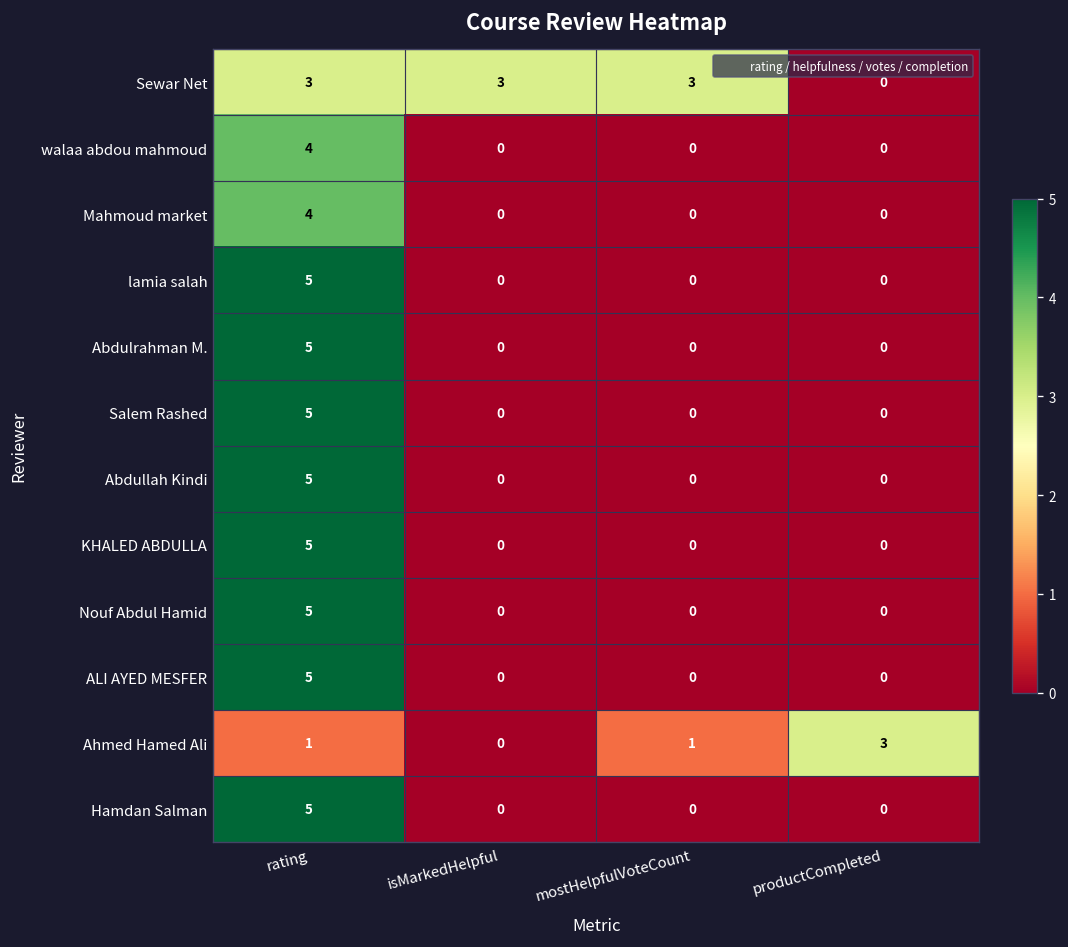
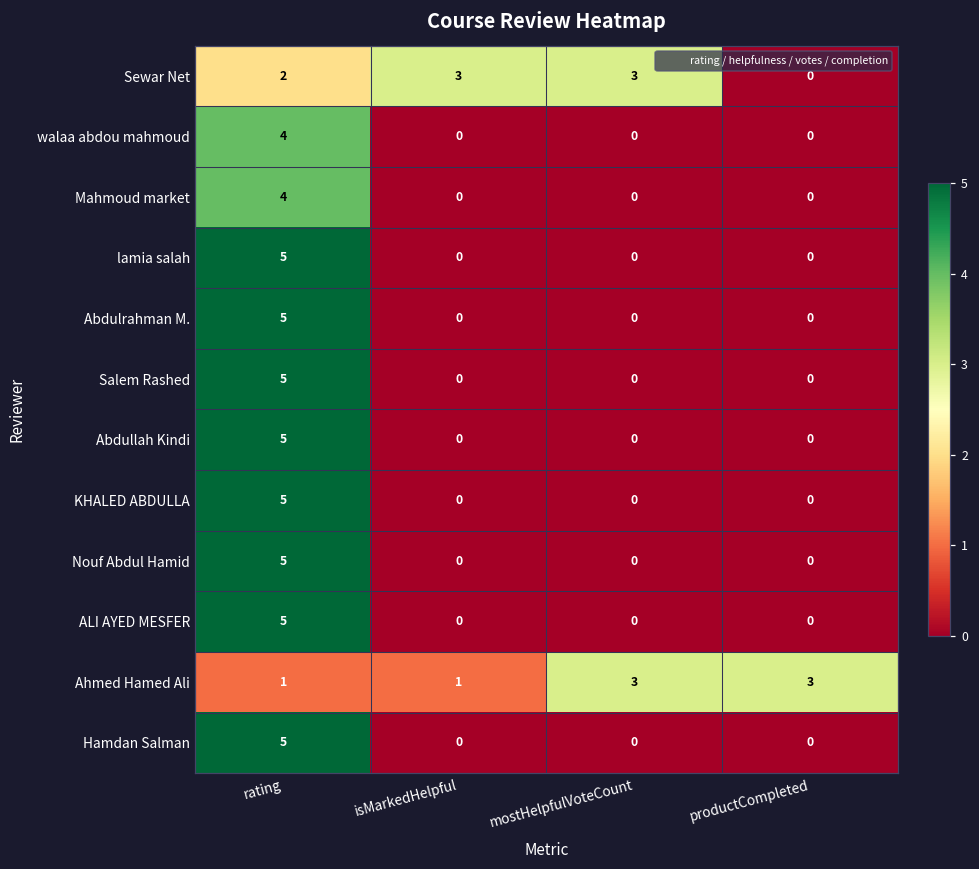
  {
    "Sewar Net": {
-     "rating": 3,
+     "rating": 2,
      "isMarkedHelpful": 3,
      "mostHelpfulVoteCount": 3
    },
    "walaa abdou mahmoud": {
      "rating": 4,
      "isMarkedHelpful": 0,
      "mostHelpfulVoteCount": 0,
      "productCompleted": 0
    },
    "Mahmoud market": {
      "rating": 4,
      "isMarkedHelpful": 0,
      "mostHelpfulVoteCount": 0,
      "productCompleted": 0
    },
    "lamia salah": {
      "rating": 5,
      "isMarkedHelpful": 0,
      "mostHelpfulVoteCount": 0,
      "productCompleted": 0
    },
    "Abdulrahman M.": {
      "rating": 5,
      "isMarkedHelpful": 0,
      "mostHelpfulVoteCount": 0,
      "productCompleted": 0
    },
    "Salem Rashed": {
      "rating": 5,
      "isMarkedHelpful": 0,
      "mostHelpfulVoteCount": 0,
      "productCompleted": 0
    },
    "Abdullah Kindi": {
      "rating": 5,
      "isMarkedHelpful": 0,
      "mostHelpfulVoteCount": 0,
      "productCompleted": 0
    },
    "KHALED ABDULLA": {
      "rating": 5,
      "isMarkedHelpful": 0,
      "mostHelpfulVoteCount": 0,
      "productCompleted": 0
    },
    "Nouf Abdul Hamid": {
      "rating": 5,
      "isMarkedHelpful": 0,
      "mostHelpfulVoteCount": 0,
      "productCompleted": 0
    },
    "ALI AYED MESFER": {
      "rating": 5,
      "isMarkedHelpful": 0,
      "mostHelpfulVoteCount": 0,
      "productCompleted": 0
    },
    "Ahmed Hamed Ali": {
      "rating": 1,
-     "isMarkedHelpful": 0,
-     "mostHelpfulVoteCount": 1,
+     "isMarkedHelpful": 1,
+     "mostHelpfulVoteCount": 3,
      "productCompleted": 3
    },
    "Hamdan Salman": {
      "rating": 5,
      "isMarkedHelpful": 0,
      "mostHelpfulVoteCount": 0,
      "productCompleted": 0
    }
  }
